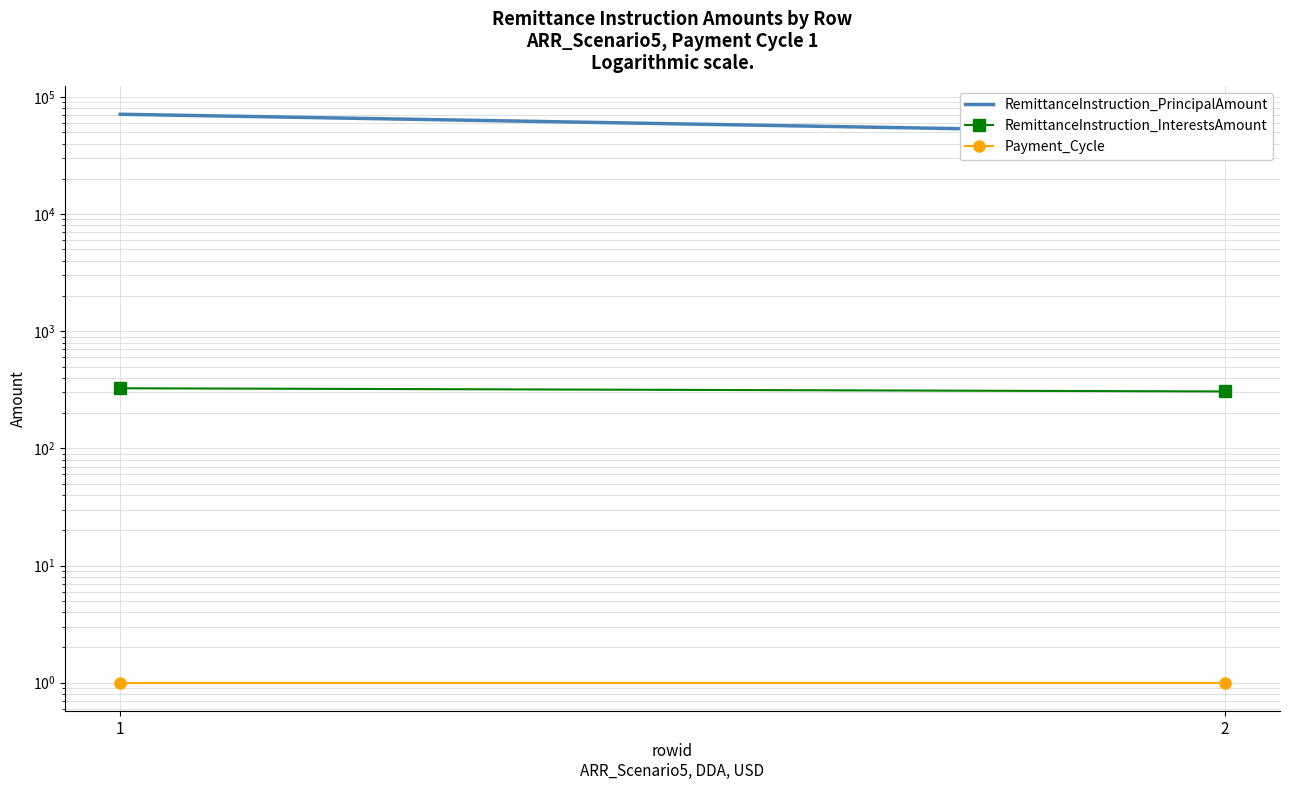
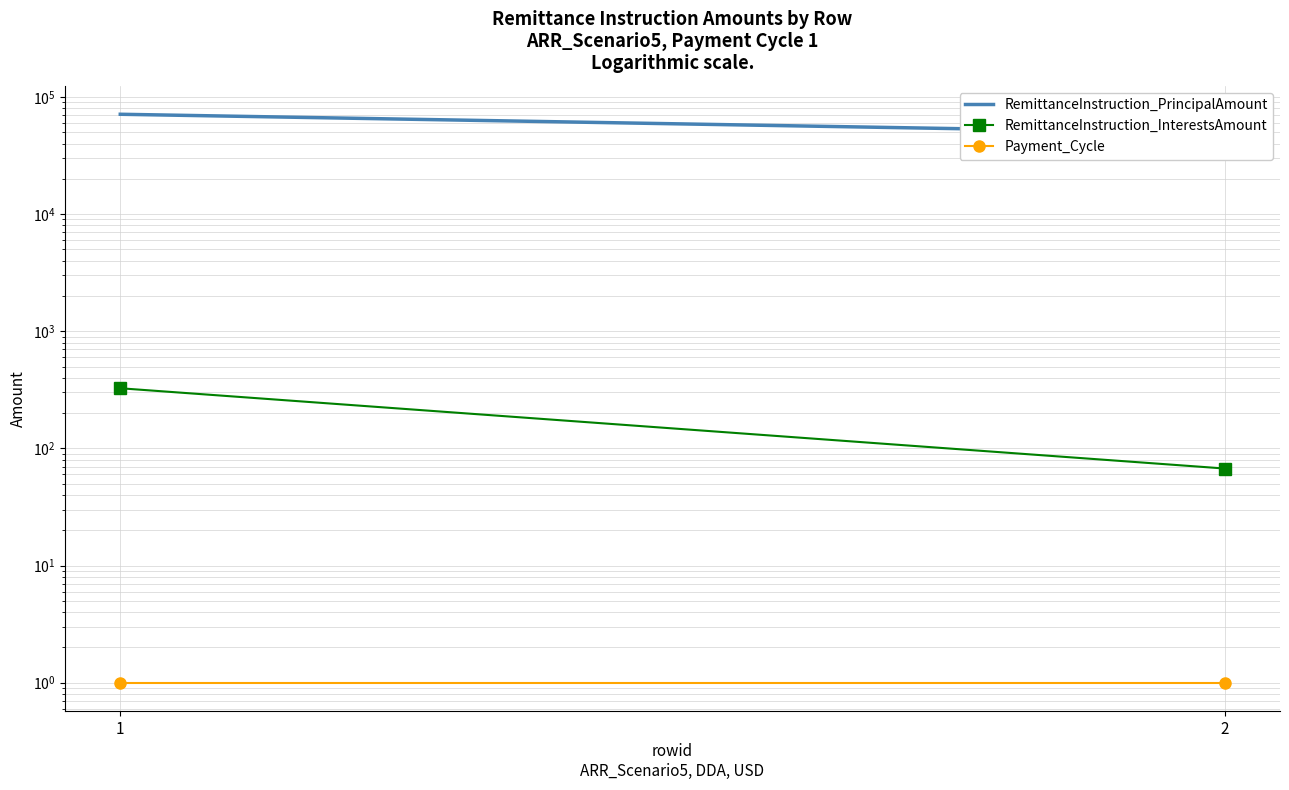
  {
    "RemittanceInstruction_PrincipalAmount": {
      "1": 70000
    },
    "RemittanceInstruction_InterestsAmount": {
      "1": 330,
-     "2": 310
+     "2": 70
    },
    "Payment_Cycle": {
      "1": 1,
      "2": 1
    }
  }
